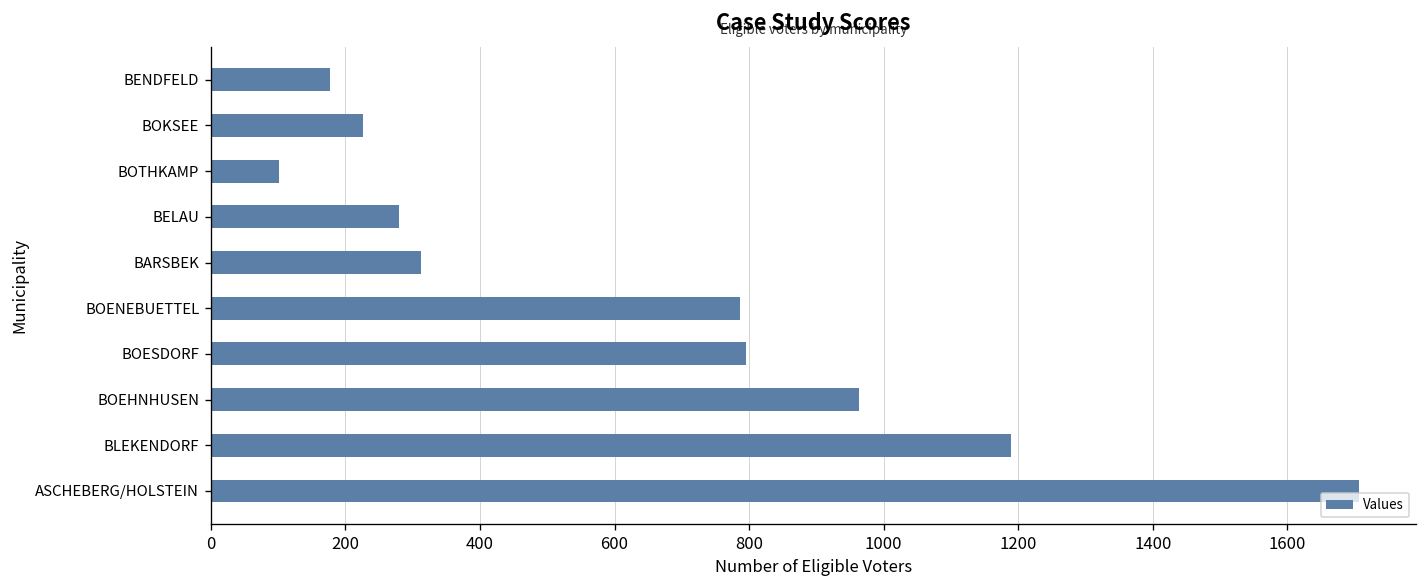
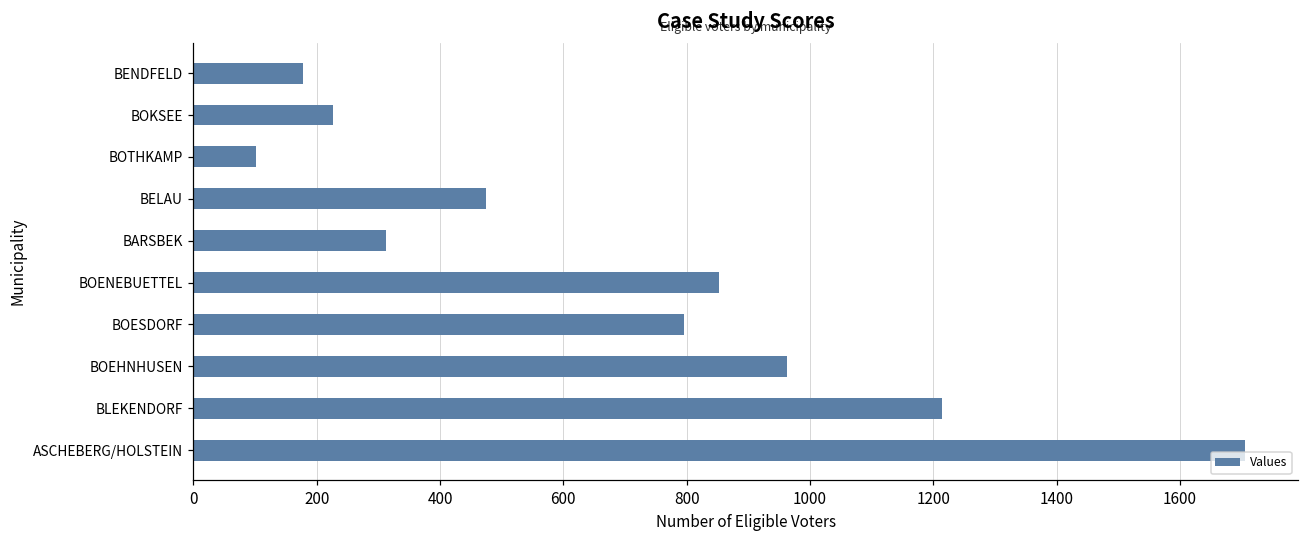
  {
    "BENDFELD": 180,
    "BOKSEE": 230,
    "BOTHKAMP": 100,
-   "BELAU": 280,
+   "BELAU": 470,
    "BARSBEK": 310,
-   "BOENEBUETTEL": 790,
+   "BOENEBUETTEL": 850,
    "BOESDORF": 800,
    "BOEHNHUSEN": 960,
-   "BLEKENDORF": 1190,
+   "BLEKENDORF": 1210,
    "ASCHEBERG/HOLSTEIN": 1710
  }
